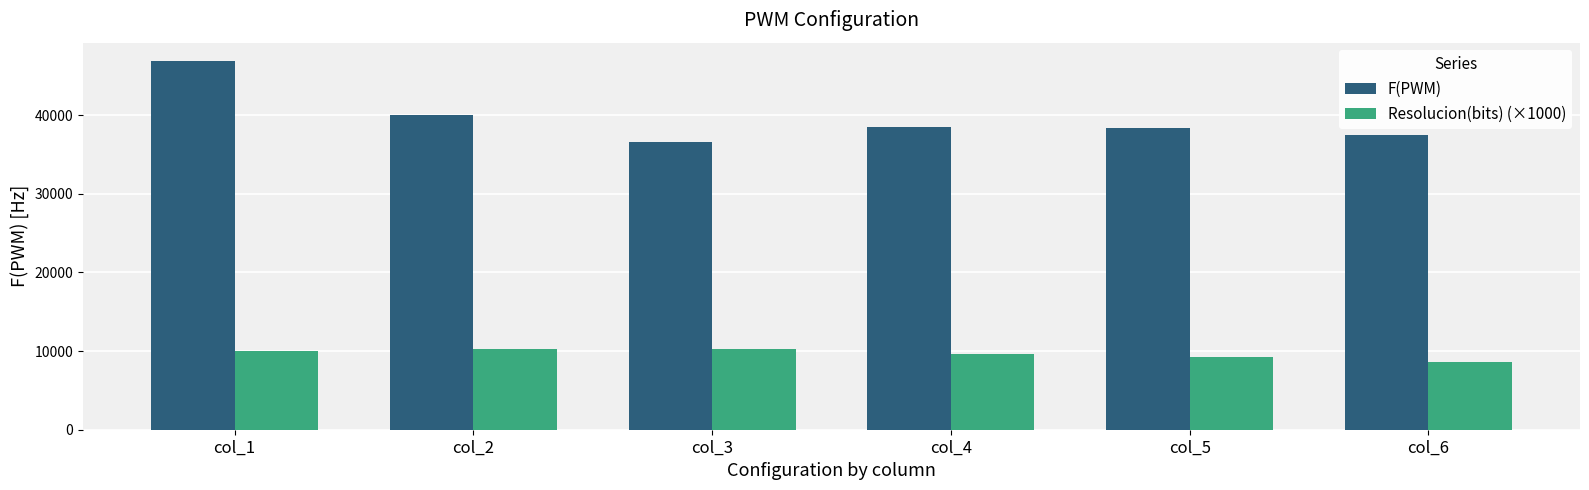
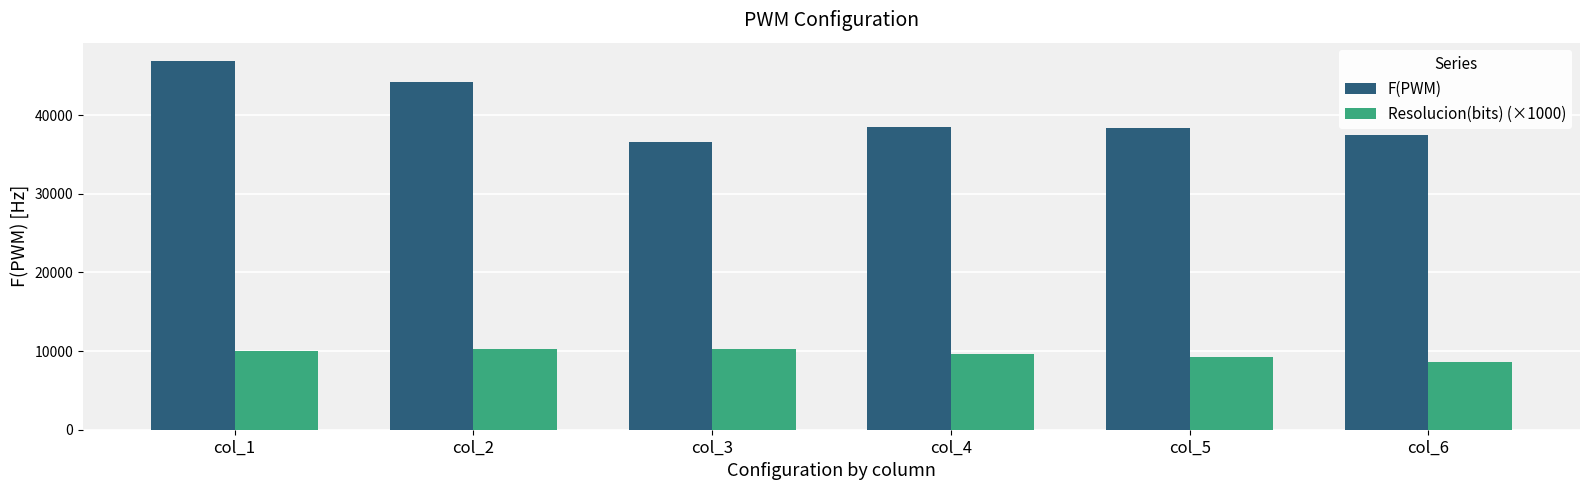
  {
    "F(PWM)": {
      "col_1": 47000,
-     "col_2": 40000,
+     "col_2": 44000,
      "col_3": 37000,
      "col_4": 38000,
      "col_5": 38000,
      "col_6": 37000
    },
    "Resolucion(bits) (×1000)": {
      "col_1": 10000,
      "col_2": 10000,
      "col_3": 10000,
      "col_4": 10000,
      "col_5": 9000,
      "col_6": 9000
    }
  }
